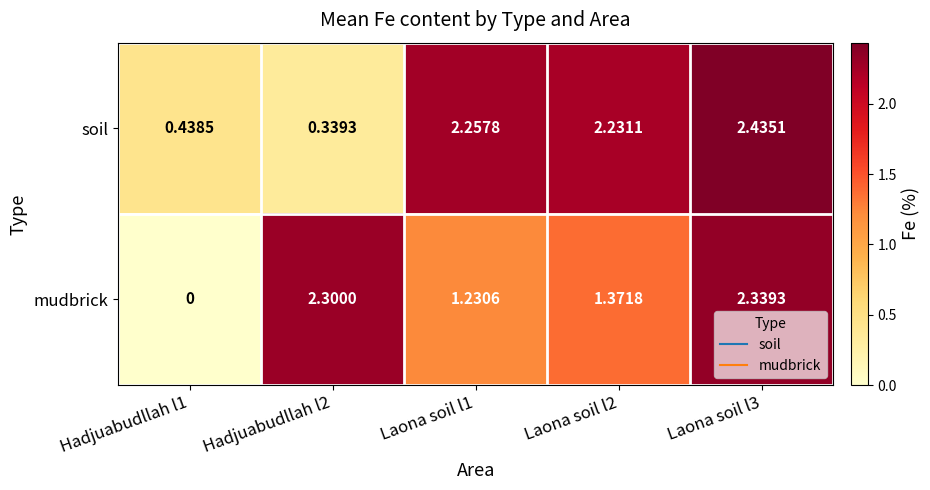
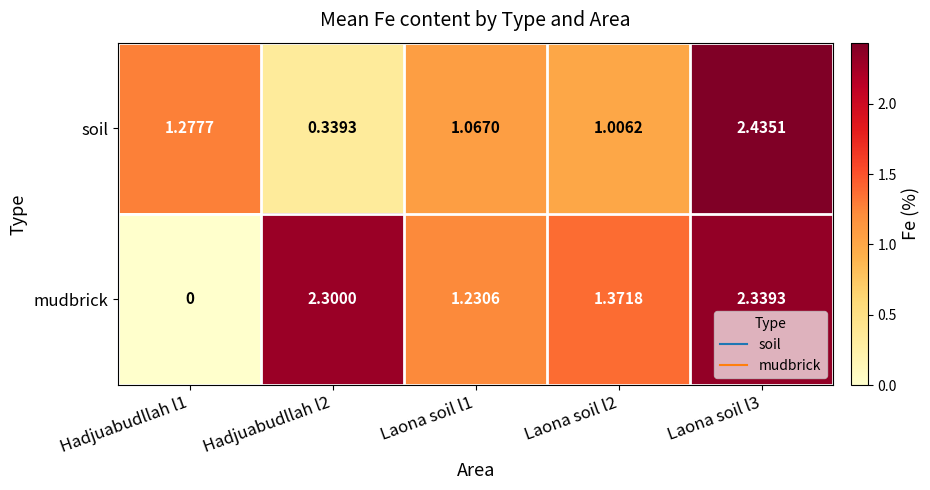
  {
    "soil": {
-     "Hadjuabudllah l1": 0.4385,
+     "Hadjuabudllah l1": 1.2777,
      "Hadjuabudllah l2": 0.3393,
-     "Laona soil l1": 2.2578,
-     "Laona soil l2": 2.2311,
+     "Laona soil l1": 1.0670,
+     "Laona soil l2": 1.0062,
      "Laona soil l3": 2.4351
    },
    "mudbrick": {
      "Hadjuabudllah l1": 0,
      "Hadjuabudllah l2": 2.3000,
      "Laona soil l1": 1.2306,
      "Laona soil l2": 1.3718,
      "Laona soil l3": 2.3393
    }
  }
